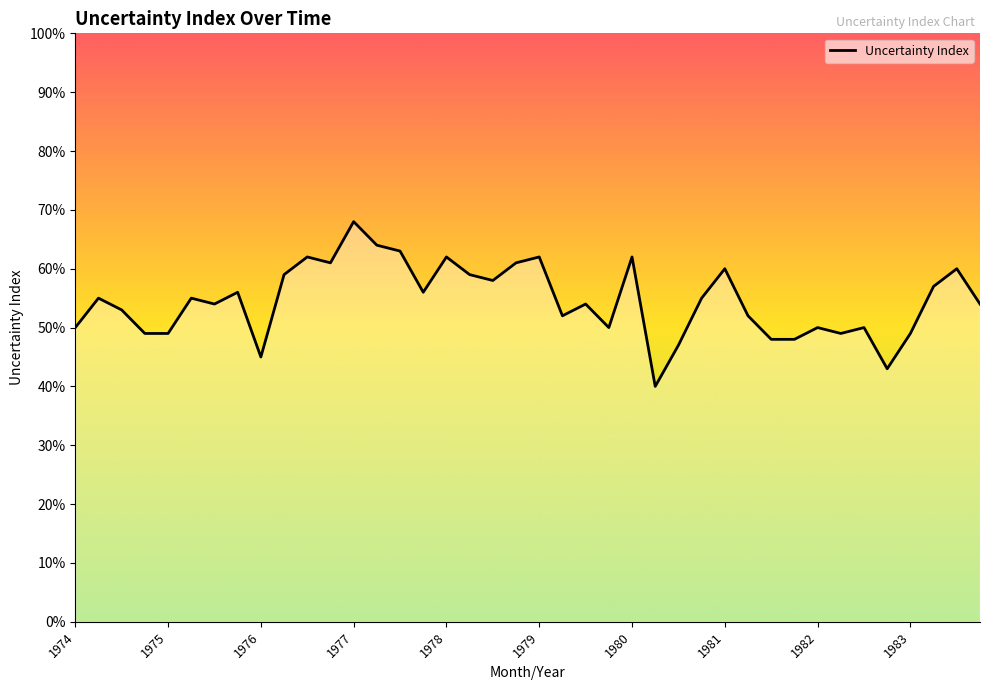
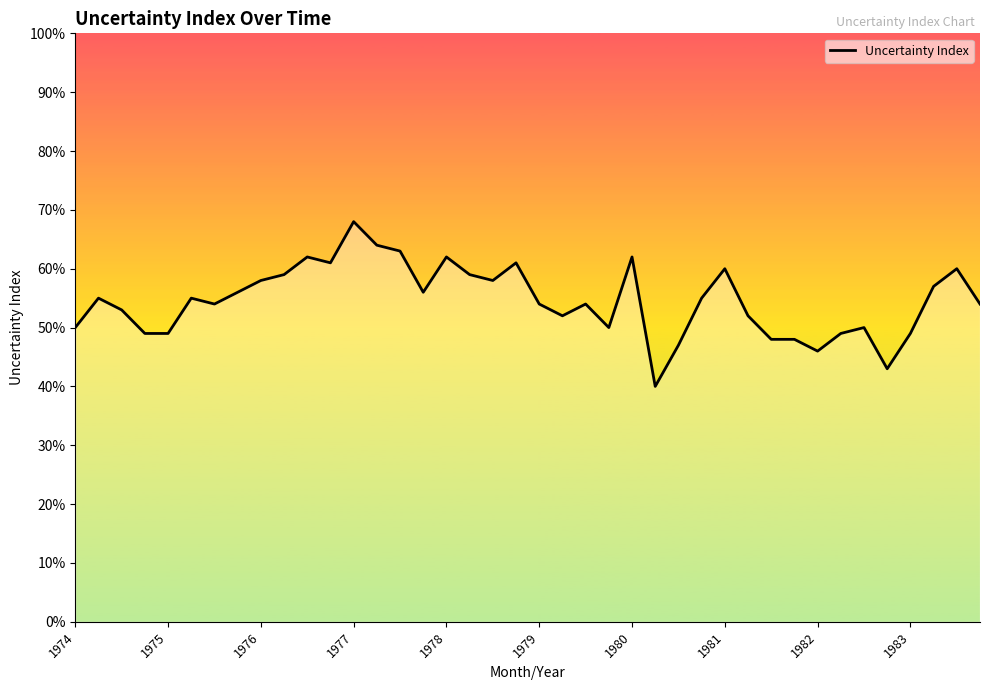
  {
    "1974": "50%",
    "1975": "49%",
-   "1976": "45%",
+   "1976": "58%",
    "1977": "68%",
    "1978": "62%",
-   "1979": "62%",
+   "1979": "54%",
    "1980": "62%",
    "1981": "60%",
-   "1982": "50%",
+   "1982": "46%",
    "1983": "49%"
  }
